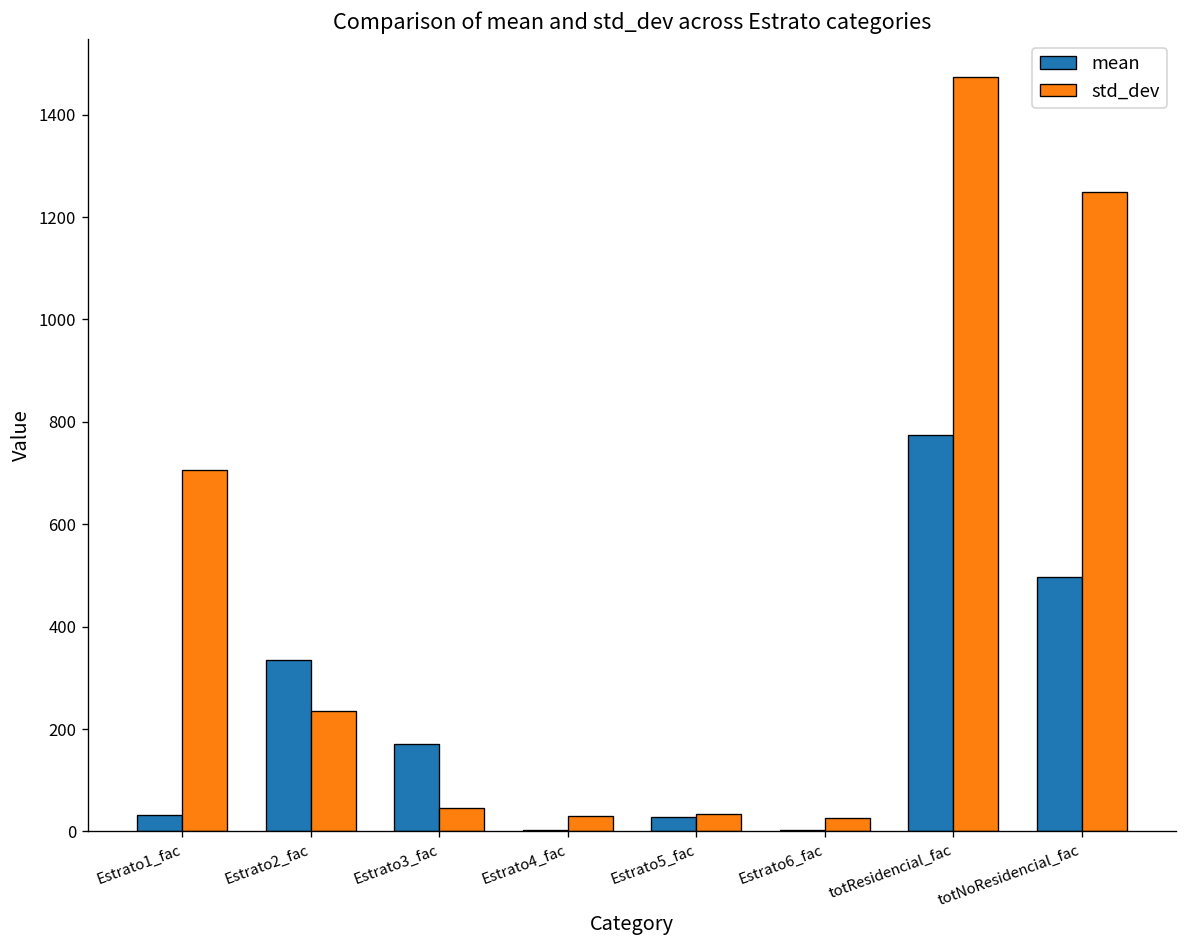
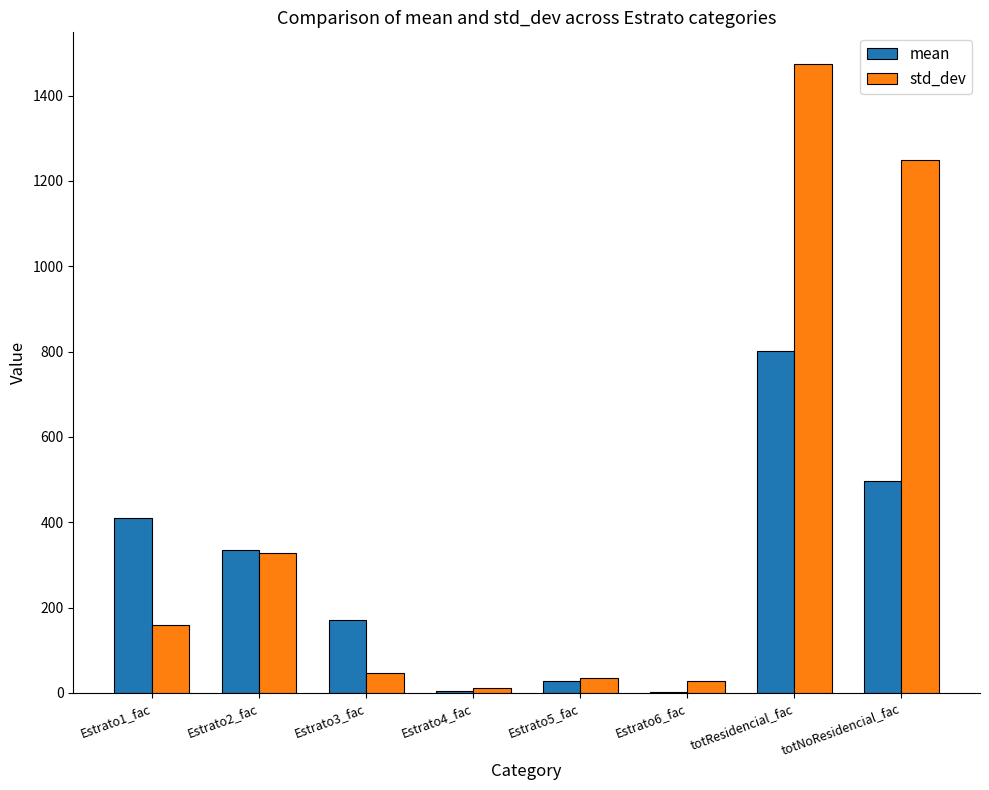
  {
    "mean": {
-     "Estrato1_fac": 30,
+     "Estrato1_fac": 410,
      "Estrato2_fac": 330,
      "Estrato3_fac": 170,
      "Estrato5_fac": 30,
-     "totResidencial_fac": 770,
+     "totResidencial_fac": 800,
      "totNoResidencial_fac": 500
    },
    "std_dev": {
-     "Estrato1_fac": 710,
-     "Estrato2_fac": 240,
+     "Estrato1_fac": 160,
+     "Estrato2_fac": 330,
      "Estrato3_fac": 50,
-     "Estrato4_fac": 30,
+     "Estrato4_fac": 10,
      "Estrato5_fac": 30,
      "Estrato6_fac": 30,
      "totResidencial_fac": 1470,
      "totNoResidencial_fac": 1250
    }
  }
